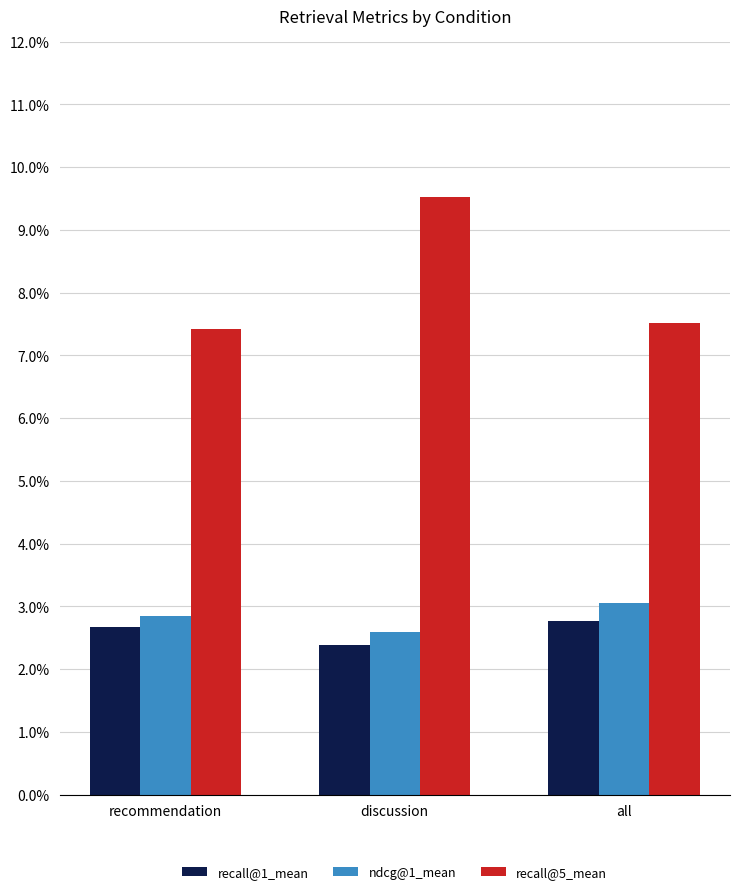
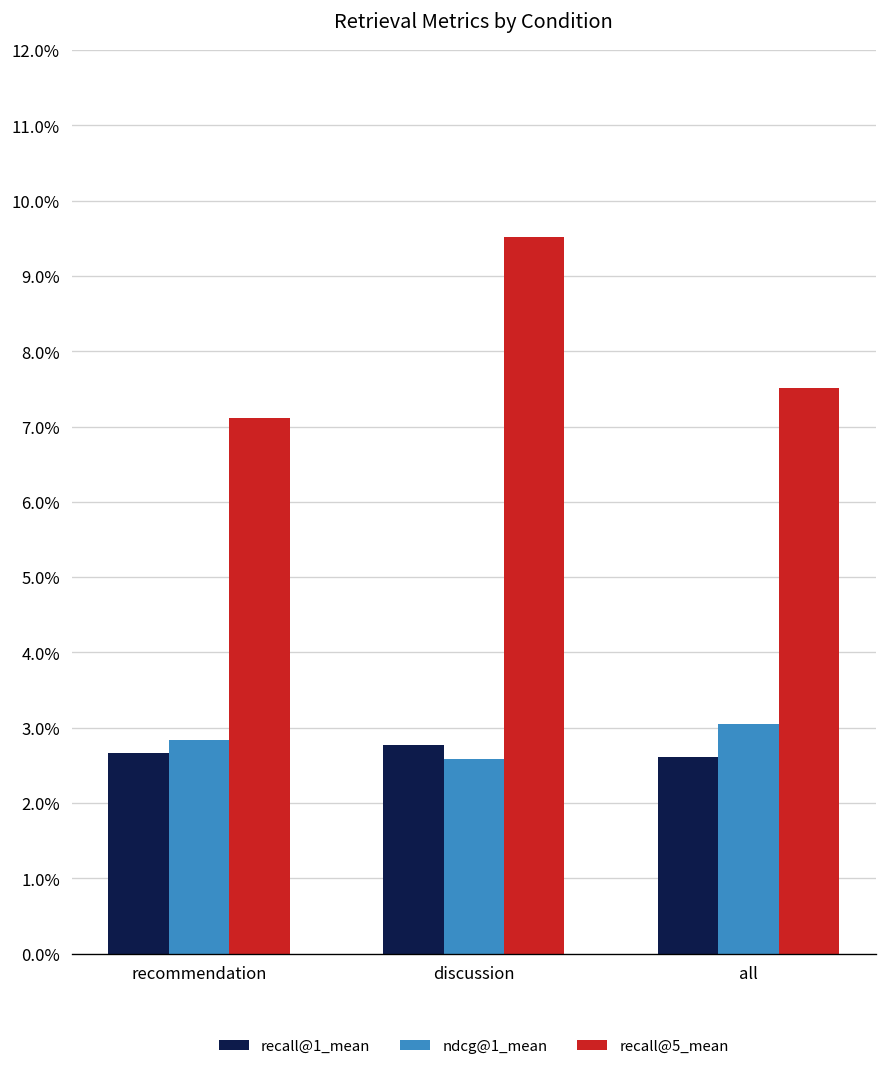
  {
    "recall@1_mean": {
      "recommendation": "2.7%",
-     "discussion": "2.4%",
-     "all": "2.8%"
+     "discussion": "2.8%",
+     "all": "2.6%"
    },
    "ndcg@1_mean": {
      "recommendation": "2.8%",
      "discussion": "2.6%",
      "all": "3.1%"
    },
    "recall@5_mean": {
-     "recommendation": "7.4%",
+     "recommendation": "7.1%",
      "discussion": "9.5%",
      "all": "7.5%"
    }
  }
